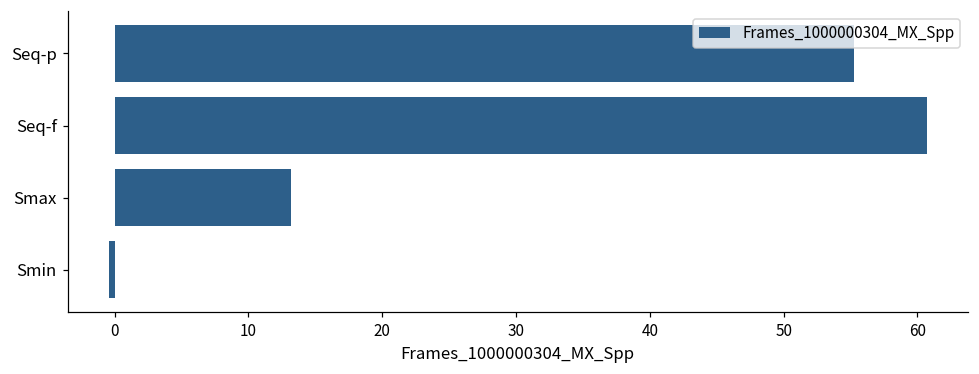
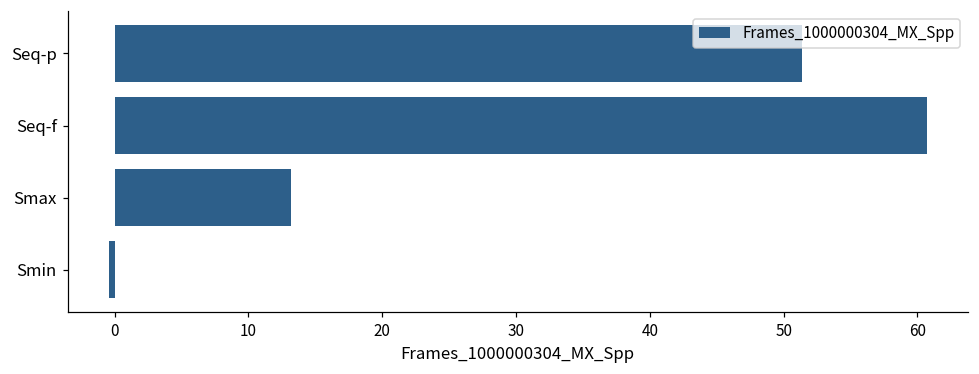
  {
-   "Seq-p": 55.3,
+   "Seq-p": 51.4,
    "Seq-f": 60.7,
    "Smax": 13.2,
    "Smin": -0.5
  }
